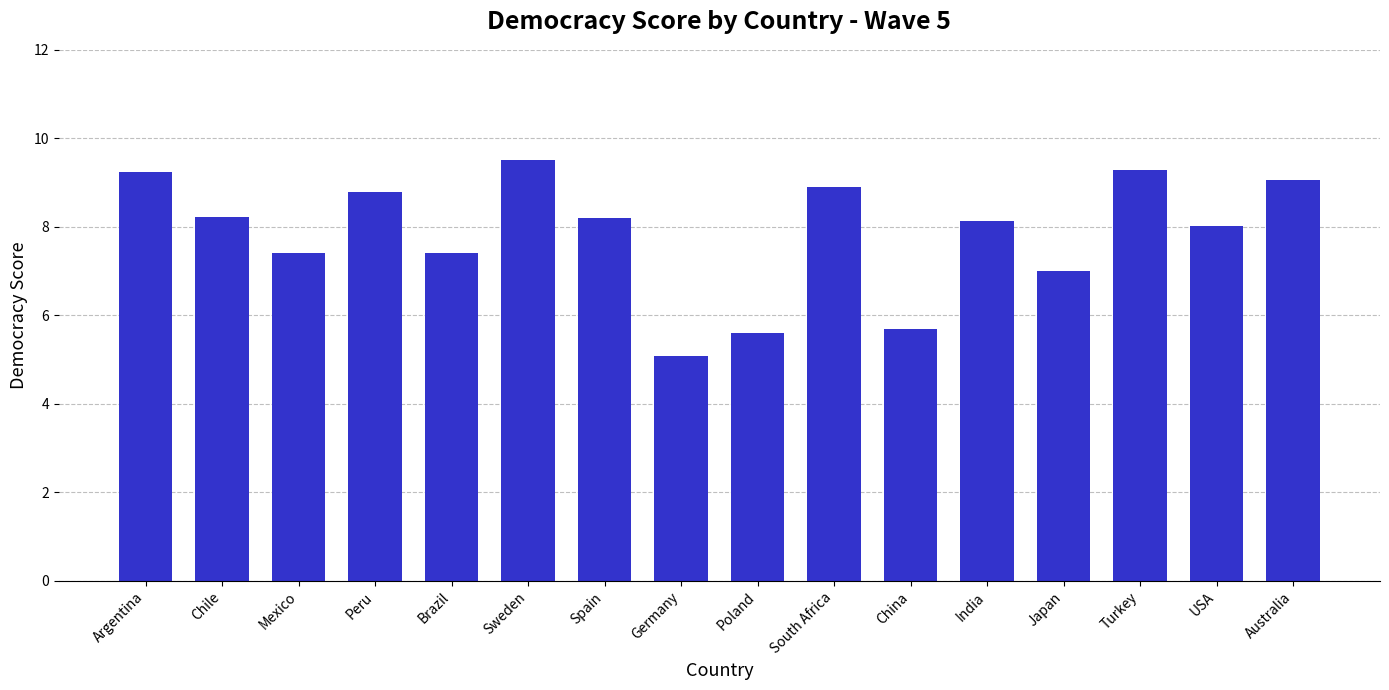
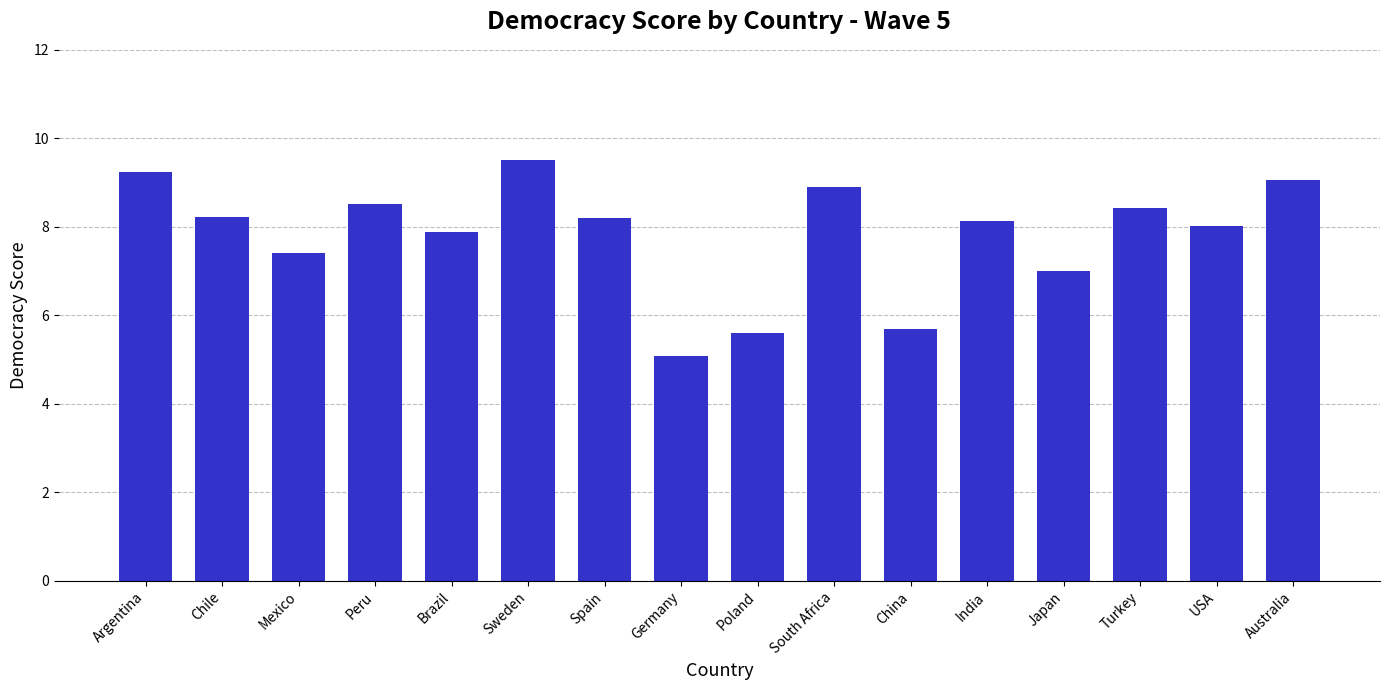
  {
    "Argentina": 9.2,
    "Chile": 8.2,
    "Mexico": 7.4,
-   "Peru": 8.8,
-   "Brazil": 7.4,
+   "Peru": 8.5,
+   "Brazil": 7.9,
    "Sweden": 9.5,
    "Spain": 8.2,
    "Germany": 5.1,
    "Poland": 5.6,
    "South Africa": 8.9,
    "China": 5.7,
    "India": 8.1,
    "Japan": 7.0,
-   "Turkey": 9.3,
+   "Turkey": 8.4,
    "USA": 8.0,
    "Australia": 9.1
  }
